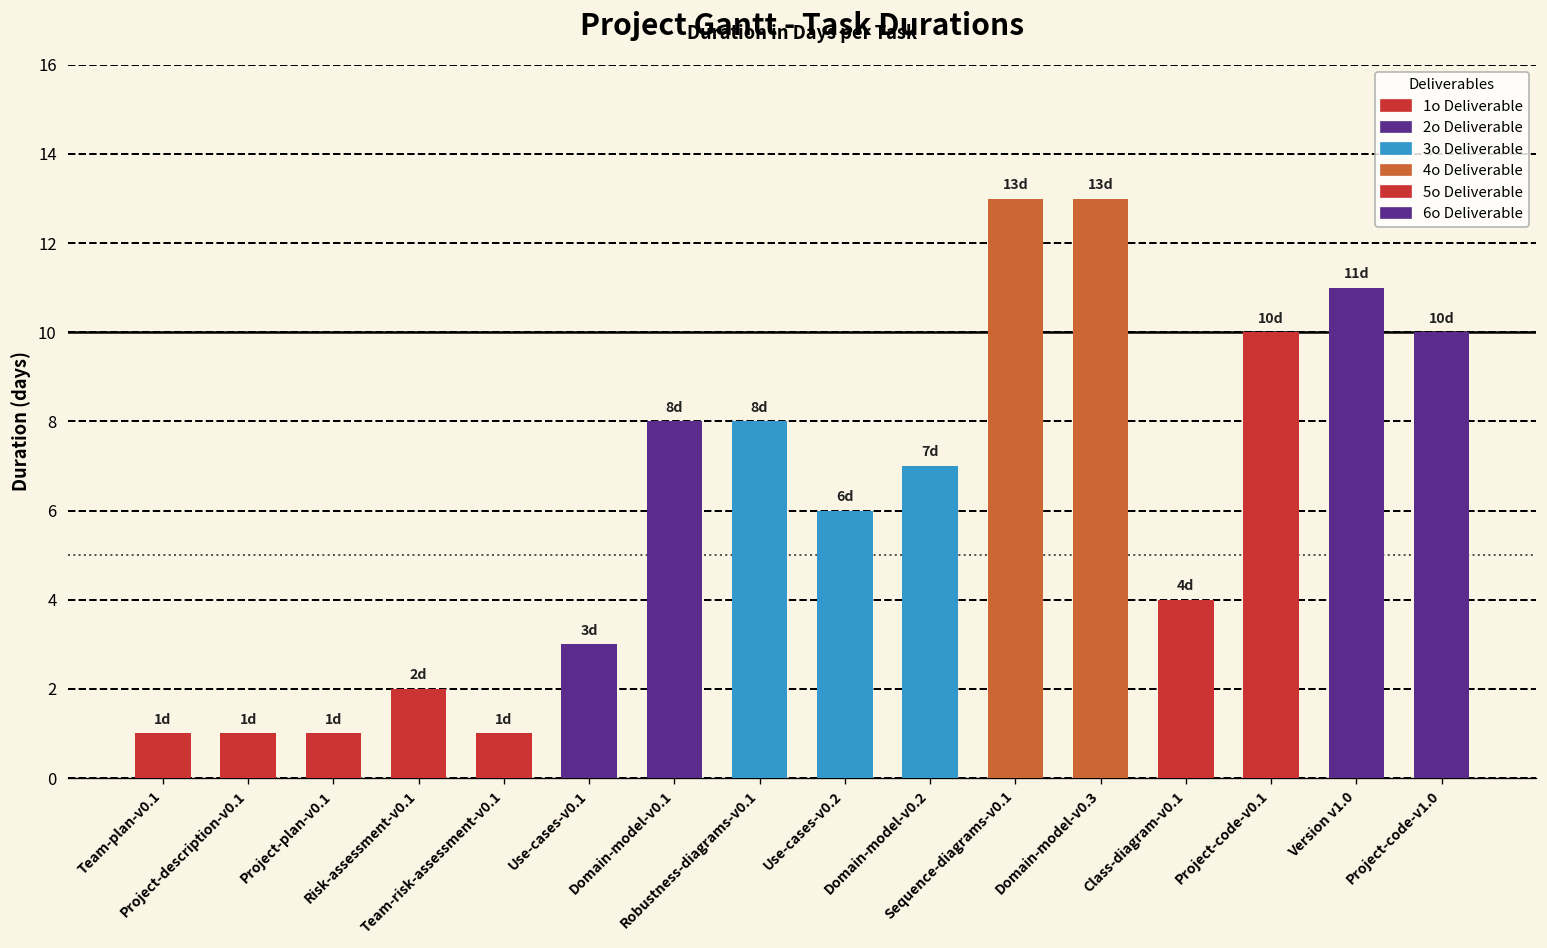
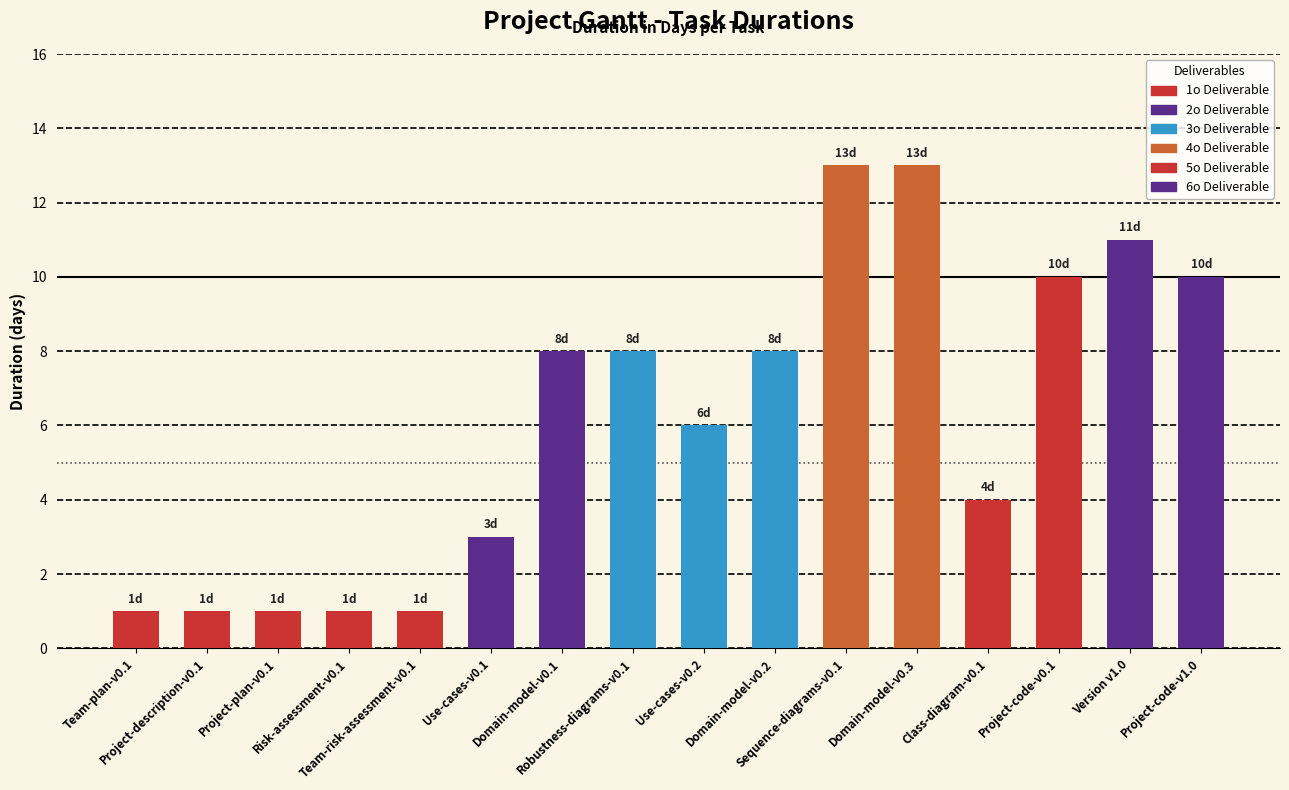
  {
    "Team-plan-v0.1": "1d",
    "Project-description-v0.1": "1d",
    "Project-plan-v0.1": "1d",
-   "Risk-assessment-v0.1": "2d",
+   "Risk-assessment-v0.1": "1d",
    "Team-risk-assessment-v0.1": "1d",
    "Use-cases-v0.1": "3d",
    "Domain-model-v0.1": "8d",
    "Robustness-diagrams-v0.1": "8d",
    "Use-cases-v0.2": "6d",
-   "Domain-model-v0.2": "7d",
+   "Domain-model-v0.2": "8d",
    "Sequence-diagrams-v0.1": "13d",
    "Domain-model-v0.3": "13d",
    "Class-diagram-v0.1": "4d",
    "Project-code-v0.1": "10d",
    "Version v1.0": "11d",
    "Project-code-v1.0": "10d"
  }
